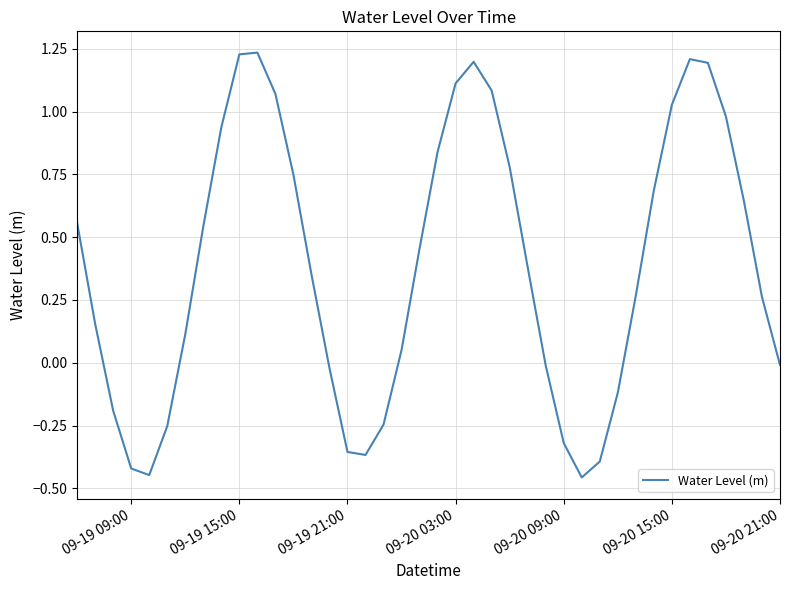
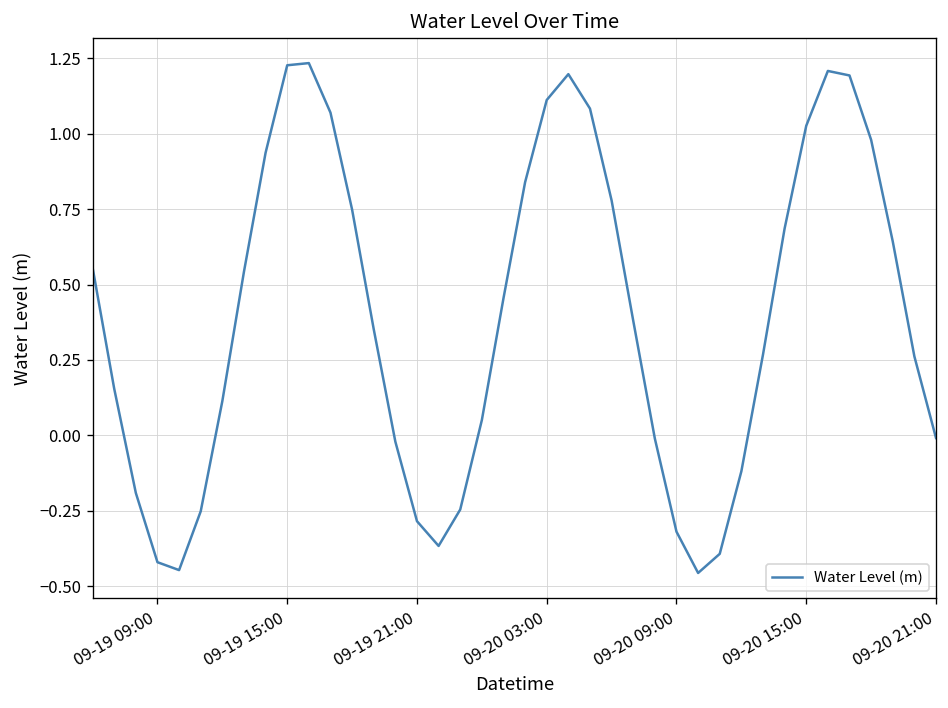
  {
    "09-19 09:00": -0.42,
    "09-19 15:00": 1.23,
-   "09-19 21:00": -0.35,
+   "09-19 21:00": -0.28,
    "09-20 03:00": 1.11,
    "09-20 09:00": -0.32,
    "09-20 15:00": 1.03,
    "09-20 21:00": -0.01
  }
